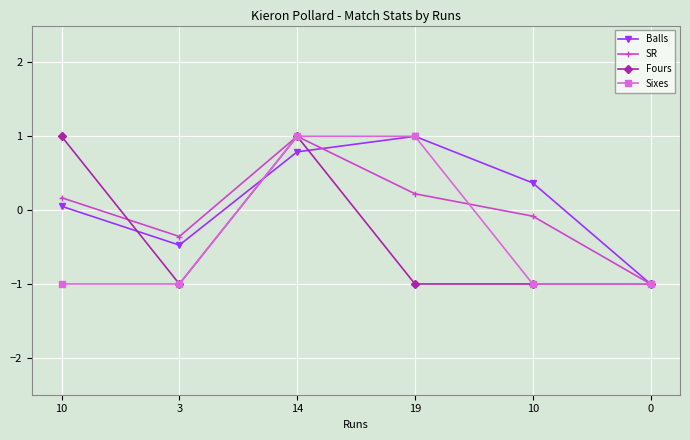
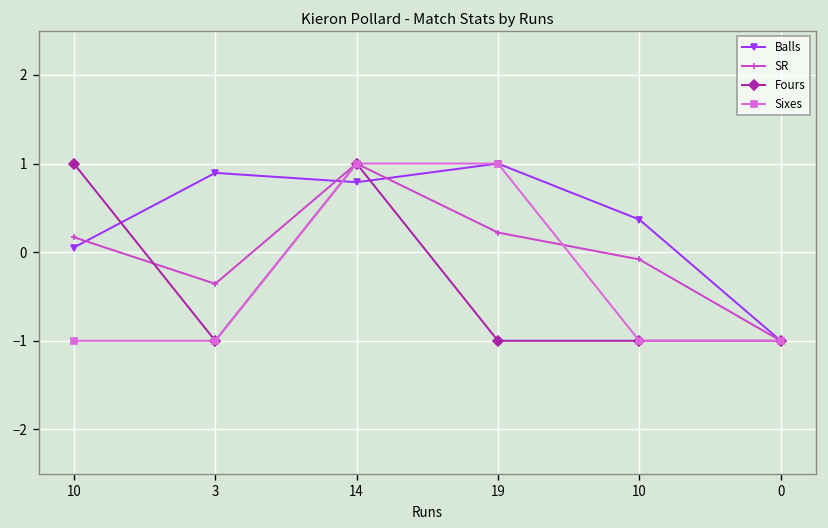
  {
    "Balls": {
-     "3": -0.5,
+     "3": 0.9,
      "14": 0.8
    }
  }
